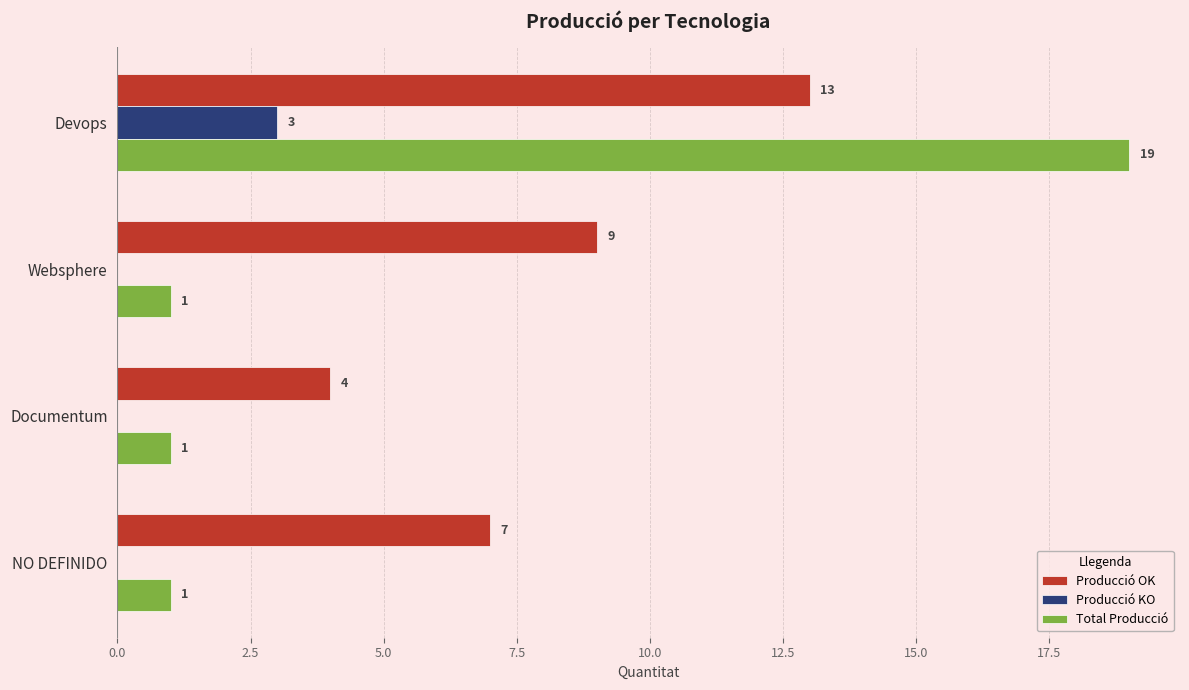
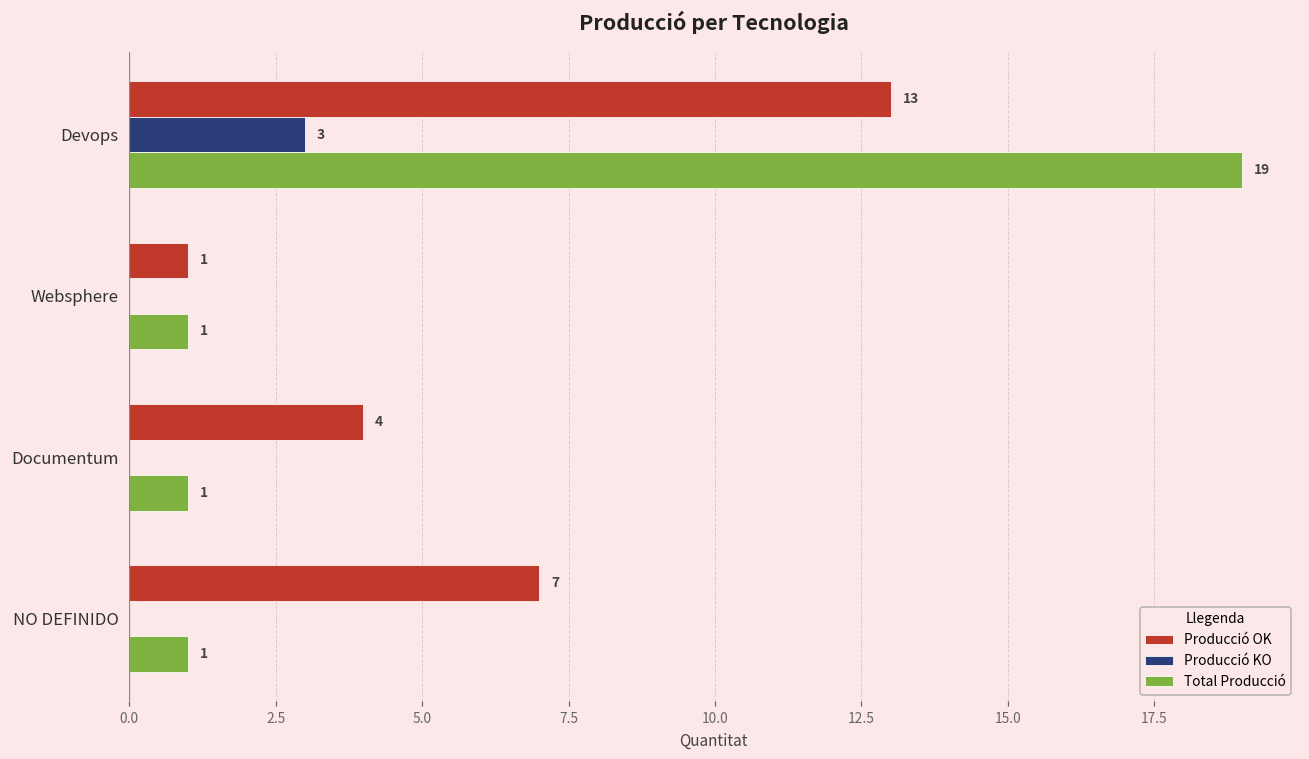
  {
    "Producció OK": {
      "Devops": 13,
-     "Websphere": 9,
+     "Websphere": 1,
      "Documentum": 4,
      "NO DEFINIDO": 7
    },
    "Producció KO": {
      "Devops": 3
    },
    "Total Producció": {
      "Devops": 19,
      "Websphere": 1,
      "Documentum": 1,
      "NO DEFINIDO": 1
    }
  }
